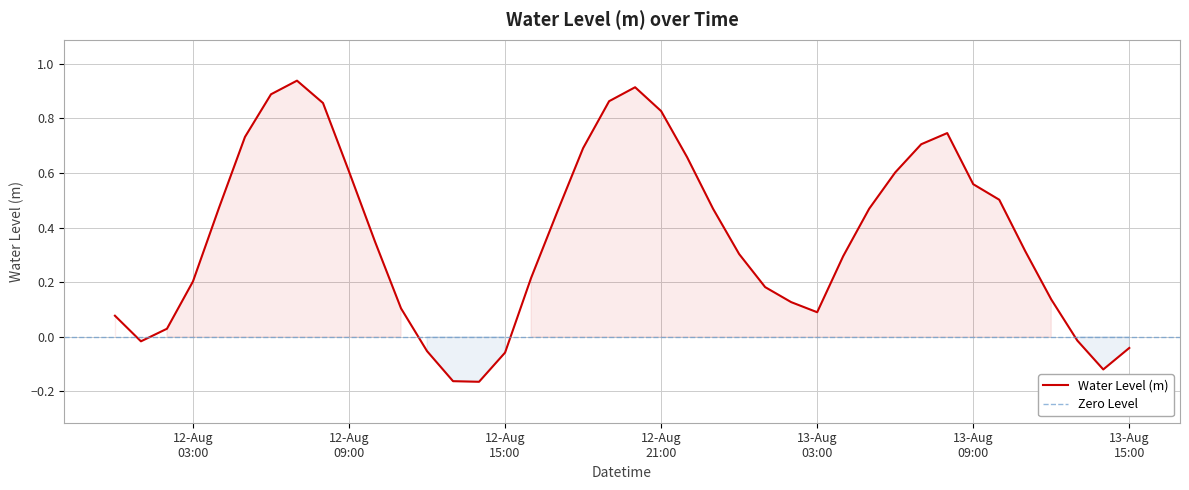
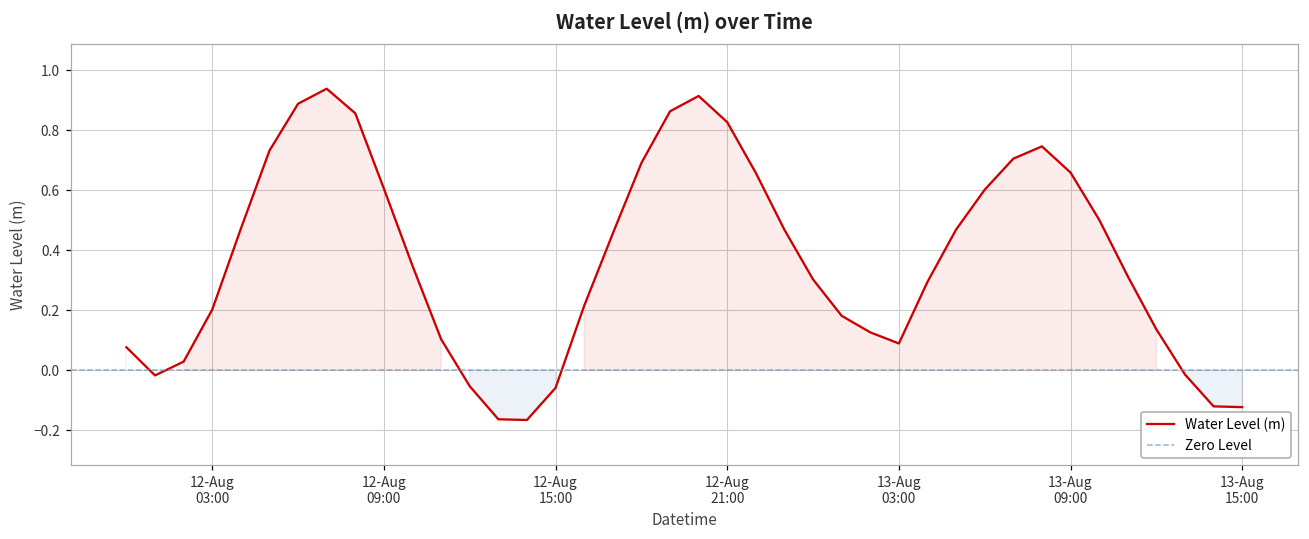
  {
    "12-Aug 03:00": 0.20,
    "12-Aug 09:00": 0.61,
    "12-Aug 15:00": -0.06,
    "12-Aug 21:00": 0.83,
    "13-Aug 03:00": 0.09,
-   "13-Aug 09:00": 0.56,
-   "13-Aug 15:00": -0.04
+   "13-Aug 09:00": 0.66,
+   "13-Aug 15:00": -0.12
  }
